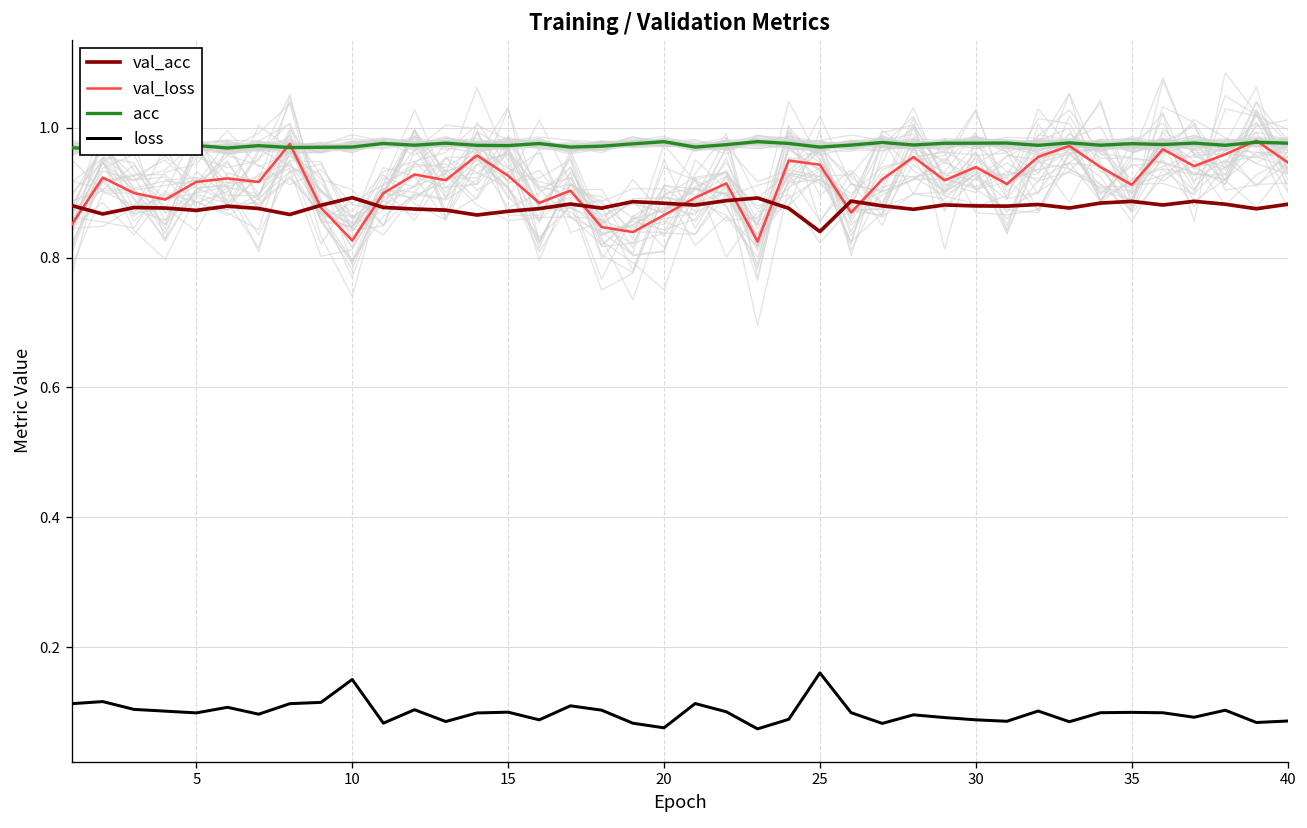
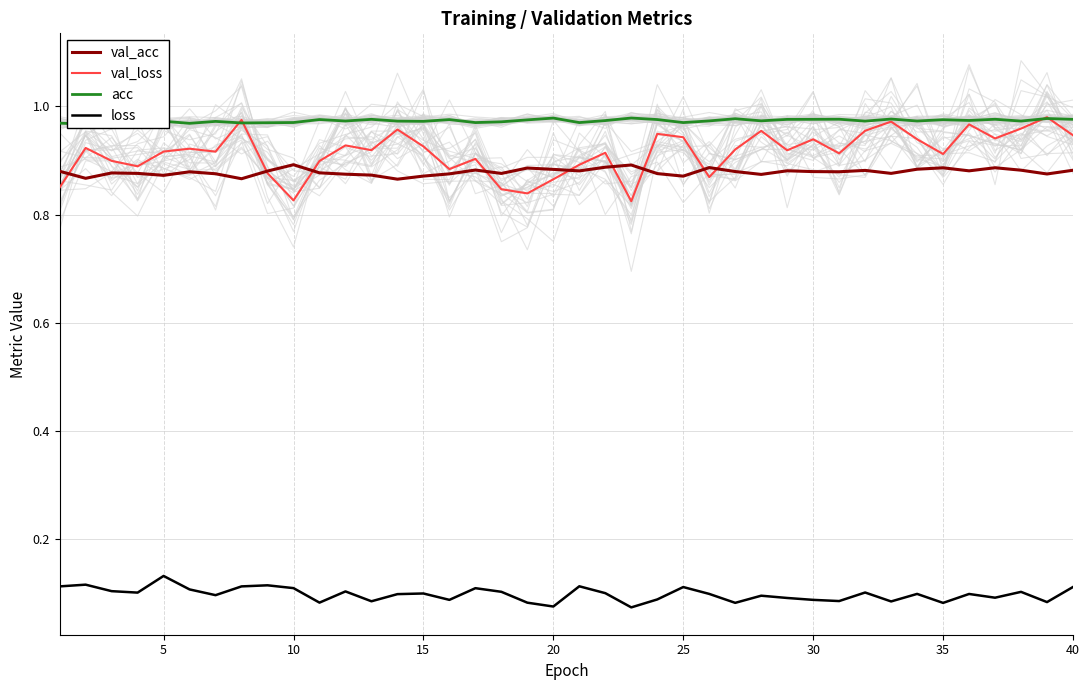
  {
    "val_acc": {
      "15": 0.87,
      "20": 0.88,
-     "25": 0.84,
+     "25": 0.87,
      "40": 0.88
    },
    "loss": {
-     "5": 0.10,
-     "10": 0.15,
+     "5": 0.13,
+     "10": 0.11,
      "15": 0.10,
      "20": 0.08,
-     "25": 0.16,
+     "25": 0.11,
      "30": 0.09,
-     "35": 0.10,
-     "40": 0.09
+     "35": 0.08,
+     "40": 0.11
    }
  }
